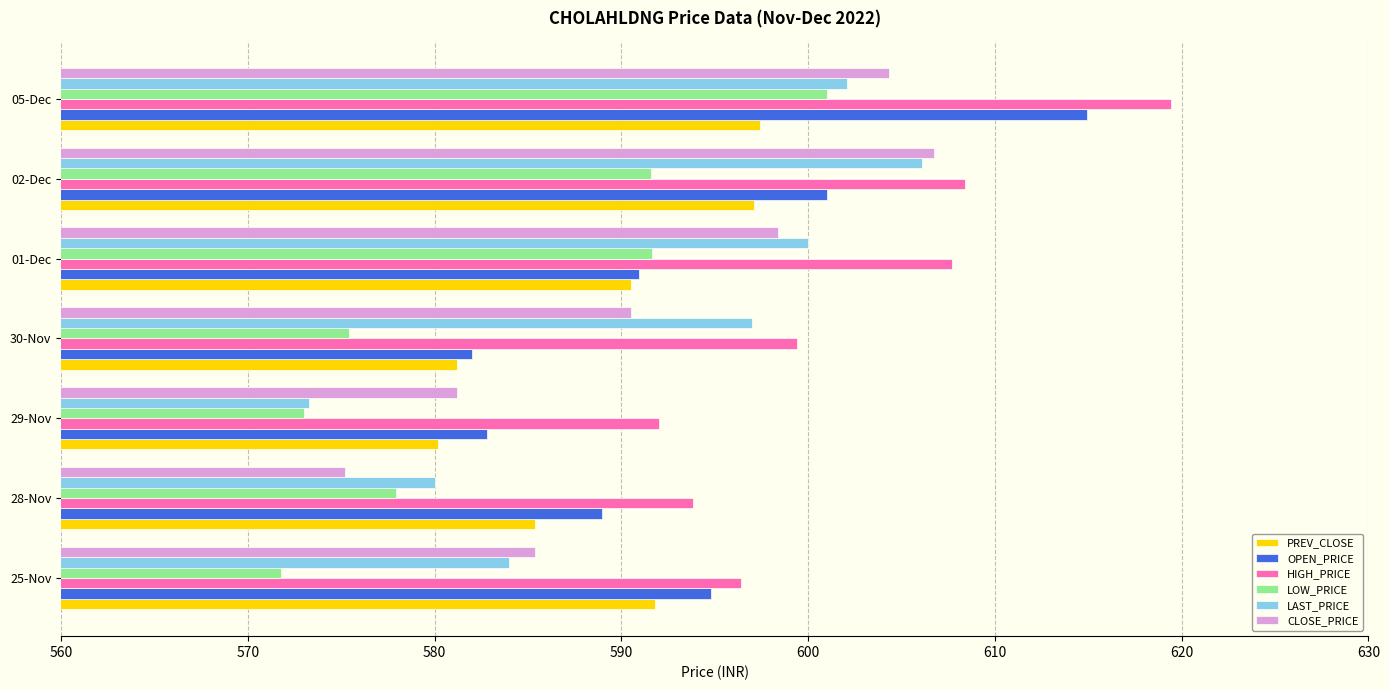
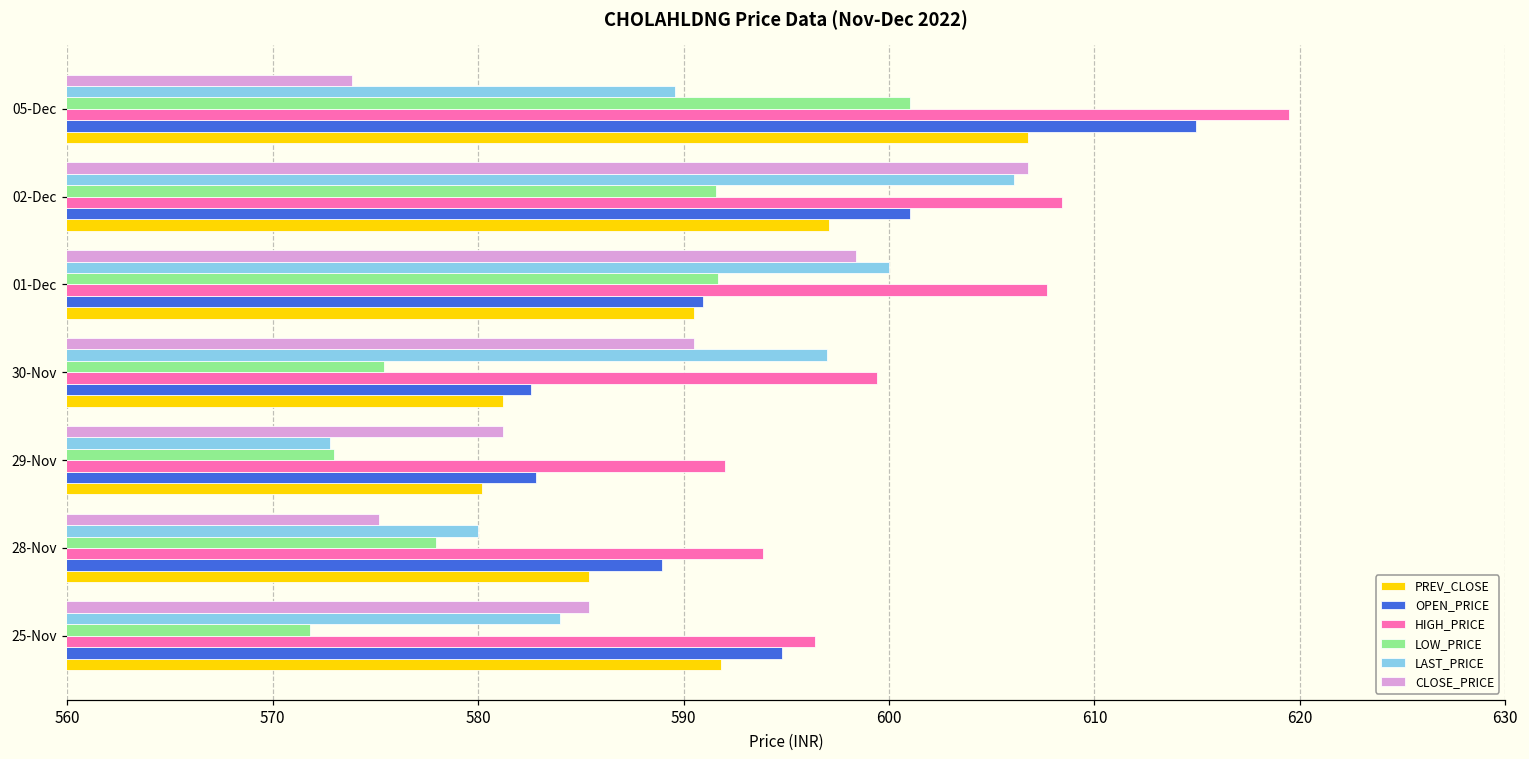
  {
    "PREV_CLOSE": {
-     "05-Dec": 597.4,
+     "05-Dec": 606.8,
      "02-Dec": 597.1,
      "01-Dec": 590.5,
      "30-Nov": 581.2,
      "29-Nov": 580.2,
      "28-Nov": 585.4,
      "25-Nov": 591.8
    },
    "OPEN_PRICE": {
      "05-Dec": 615.0,
      "02-Dec": 601.0,
      "01-Dec": 591.0,
-     "30-Nov": 582.0,
+     "30-Nov": 582.6,
      "29-Nov": 582.8,
      "28-Nov": 589.0,
      "25-Nov": 594.8
    },
    "HIGH_PRICE": {
      "05-Dec": 619.5,
      "02-Dec": 608.4,
      "01-Dec": 607.7,
      "30-Nov": 599.4,
      "29-Nov": 592.0,
      "28-Nov": 593.9,
      "25-Nov": 596.4
    },
    "LOW_PRICE": {
      "05-Dec": 601.0,
      "02-Dec": 591.6,
      "01-Dec": 591.7,
      "30-Nov": 575.4,
      "29-Nov": 573.0,
      "28-Nov": 578.0,
      "25-Nov": 571.8
    },
    "LAST_PRICE": {
-     "05-Dec": 602.1,
+     "05-Dec": 589.6,
      "02-Dec": 606.1,
      "01-Dec": 600.0,
      "30-Nov": 597.0,
-     "29-Nov": 573.3,
+     "29-Nov": 572.8,
      "28-Nov": 580.0,
      "25-Nov": 584.0
    },
    "CLOSE_PRICE": {
-     "05-Dec": 604.4,
+     "05-Dec": 573.8,
      "02-Dec": 606.8,
      "01-Dec": 598.4,
      "30-Nov": 590.5,
      "29-Nov": 581.2,
      "28-Nov": 575.2,
      "25-Nov": 585.4
    }
  }
